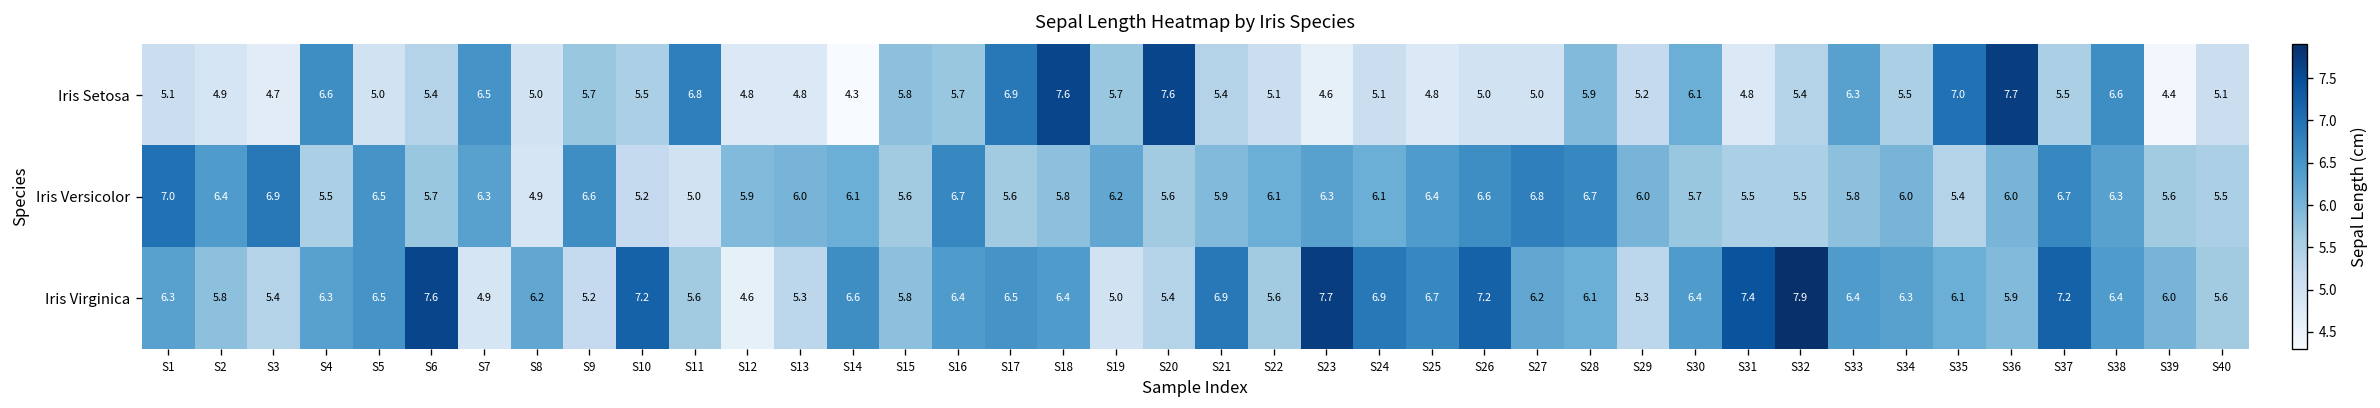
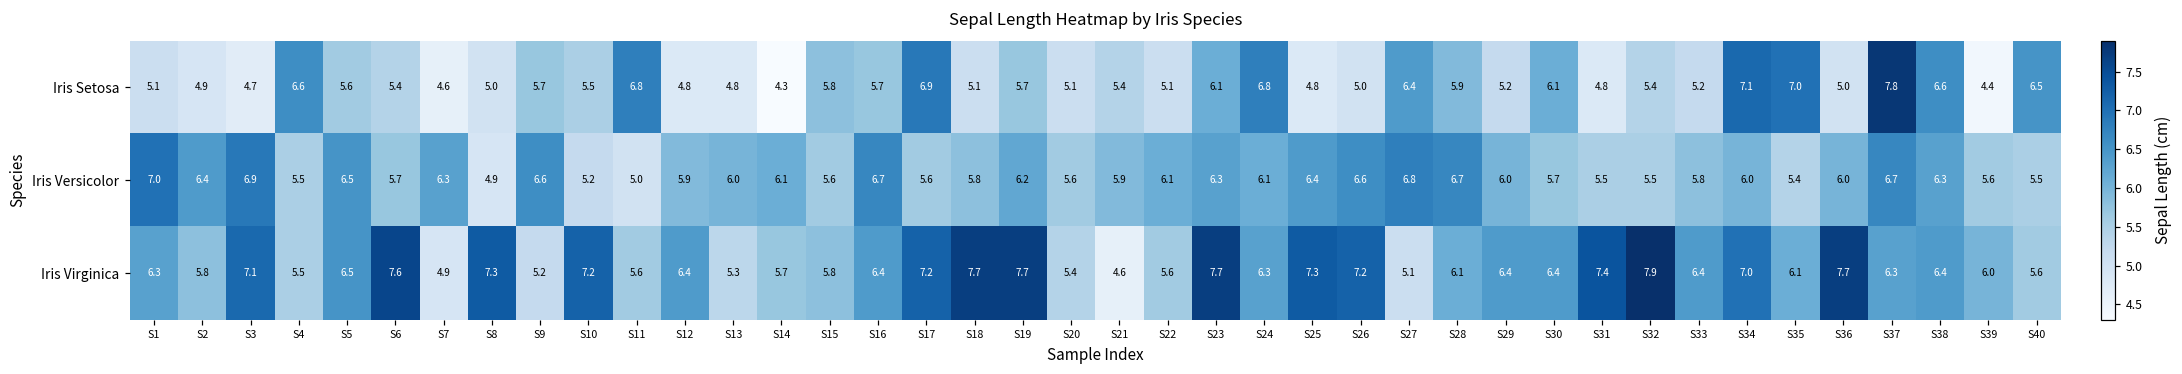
  {
    "Iris Setosa": {
      "S1": 5.1,
      "S2": 4.9,
      "S3": 4.7,
      "S4": 6.6,
-     "S5": 5.0,
+     "S5": 5.6,
      "S6": 5.4,
-     "S7": 6.5,
+     "S7": 4.6,
      "S8": 5.0,
      "S9": 5.7,
      "S10": 5.5,
      "S11": 6.8,
      "S12": 4.8,
      "S13": 4.8,
      "S14": 4.3,
      "S15": 5.8,
      "S16": 5.7,
      "S17": 6.9,
-     "S18": 7.6,
+     "S18": 5.1,
      "S19": 5.7,
-     "S20": 7.6,
+     "S20": 5.1,
      "S21": 5.4,
      "S22": 5.1,
-     "S23": 4.6,
-     "S24": 5.1,
+     "S23": 6.1,
+     "S24": 6.8,
      "S25": 4.8,
      "S26": 5.0,
-     "S27": 5.0,
+     "S27": 6.4,
      "S28": 5.9,
      "S29": 5.2,
      "S30": 6.1,
      "S31": 4.8,
      "S32": 5.4,
-     "S33": 6.3,
-     "S34": 5.5,
+     "S33": 5.2,
+     "S34": 7.1,
      "S35": 7.0,
-     "S36": 7.7,
-     "S37": 5.5,
+     "S36": 5.0,
+     "S37": 7.8,
      "S38": 6.6,
      "S39": 4.4,
-     "S40": 5.1
+     "S40": 6.5
    },
    "Iris Versicolor": {
      "S1": 7.0,
      "S2": 6.4,
      "S3": 6.9,
      "S4": 5.5,
      "S5": 6.5,
      "S6": 5.7,
      "S7": 6.3,
      "S8": 4.9,
      "S9": 6.6,
      "S10": 5.2,
      "S11": 5.0,
      "S12": 5.9,
      "S13": 6.0,
      "S14": 6.1,
      "S15": 5.6,
      "S16": 6.7,
      "S17": 5.6,
      "S18": 5.8,
      "S19": 6.2,
      "S20": 5.6,
      "S21": 5.9,
      "S22": 6.1,
      "S23": 6.3,
      "S24": 6.1,
      "S25": 6.4,
      "S26": 6.6,
      "S27": 6.8,
      "S28": 6.7,
      "S29": 6.0,
      "S30": 5.7,
      "S31": 5.5,
      "S32": 5.5,
      "S33": 5.8,
      "S34": 6.0,
      "S35": 5.4,
      "S36": 6.0,
      "S37": 6.7,
      "S38": 6.3,
      "S39": 5.6,
      "S40": 5.5
    },
    "Iris Virginica": {
      "S1": 6.3,
      "S2": 5.8,
-     "S3": 5.4,
-     "S4": 6.3,
+     "S3": 7.1,
+     "S4": 5.5,
      "S5": 6.5,
      "S6": 7.6,
      "S7": 4.9,
-     "S8": 6.2,
+     "S8": 7.3,
      "S9": 5.2,
      "S10": 7.2,
      "S11": 5.6,
-     "S12": 4.6,
+     "S12": 6.4,
      "S13": 5.3,
-     "S14": 6.6,
+     "S14": 5.7,
      "S15": 5.8,
      "S16": 6.4,
-     "S17": 6.5,
-     "S18": 6.4,
-     "S19": 5.0,
+     "S17": 7.2,
+     "S18": 7.7,
+     "S19": 7.7,
      "S20": 5.4,
-     "S21": 6.9,
+     "S21": 4.6,
      "S22": 5.6,
      "S23": 7.7,
-     "S24": 6.9,
-     "S25": 6.7,
+     "S24": 6.3,
+     "S25": 7.3,
      "S26": 7.2,
-     "S27": 6.2,
+     "S27": 5.1,
      "S28": 6.1,
-     "S29": 5.3,
+     "S29": 6.4,
      "S30": 6.4,
      "S31": 7.4,
      "S32": 7.9,
      "S33": 6.4,
-     "S34": 6.3,
+     "S34": 7.0,
      "S35": 6.1,
-     "S36": 5.9,
-     "S37": 7.2,
+     "S36": 7.7,
+     "S37": 6.3,
      "S38": 6.4,
      "S39": 6.0,
      "S40": 5.6
    }
  }
